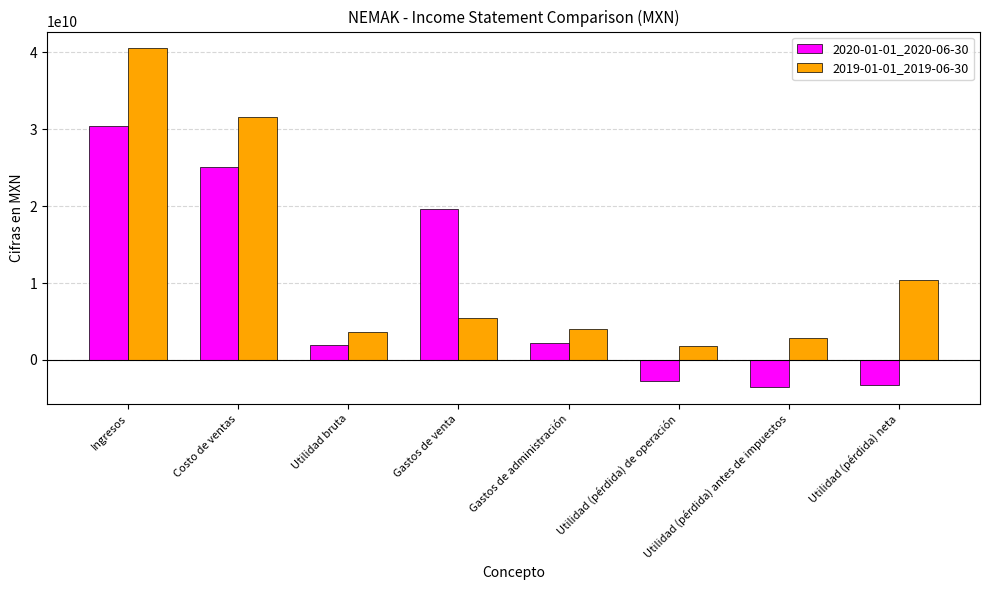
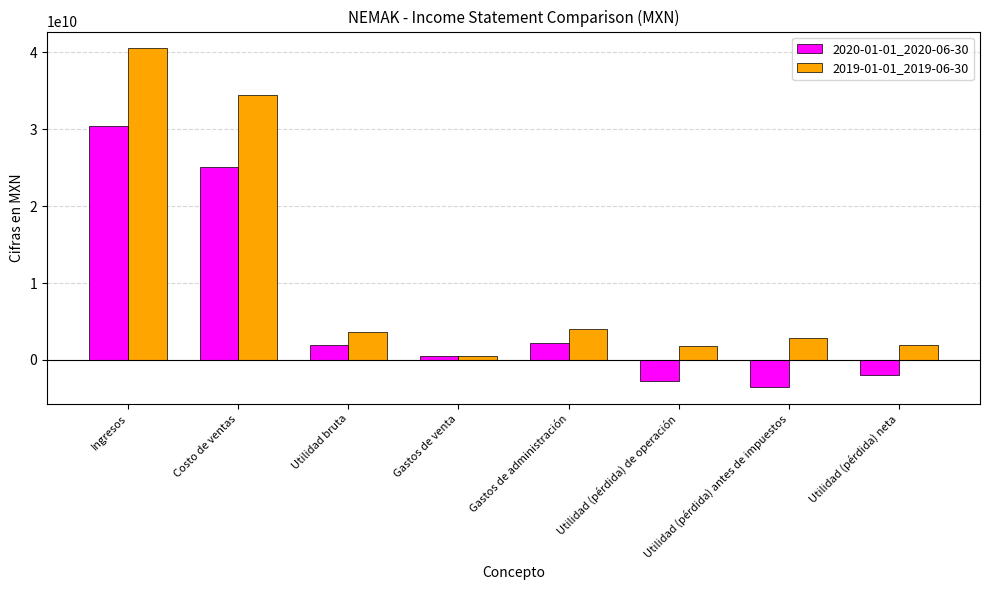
  {
    "2020-01-01_2020-06-30": {
      "Ingresos": 30000000000,
      "Costo de ventas": 25000000000,
      "Utilidad bruta": 2000000000,
-     "Gastos de venta": 20000000000,
+     "Gastos de venta": 0,
      "Gastos de administración": 2000000000,
      "Utilidad (pérdida) de operación": -3000000000,
      "Utilidad (pérdida) antes de impuestos": -4000000000,
-     "Utilidad (pérdida) neta": -3000000000
+     "Utilidad (pérdida) neta": -2000000000
    },
    "2019-01-01_2019-06-30": {
      "Ingresos": 41000000000,
-     "Costo de ventas": 32000000000,
+     "Costo de ventas": 34000000000,
      "Utilidad bruta": 4000000000,
-     "Gastos de venta": 5000000000,
+     "Gastos de venta": 1000000000,
      "Gastos de administración": 4000000000,
      "Utilidad (pérdida) de operación": 2000000000,
      "Utilidad (pérdida) antes de impuestos": 3000000000,
-     "Utilidad (pérdida) neta": 10000000000
+     "Utilidad (pérdida) neta": 2000000000
    }
  }
